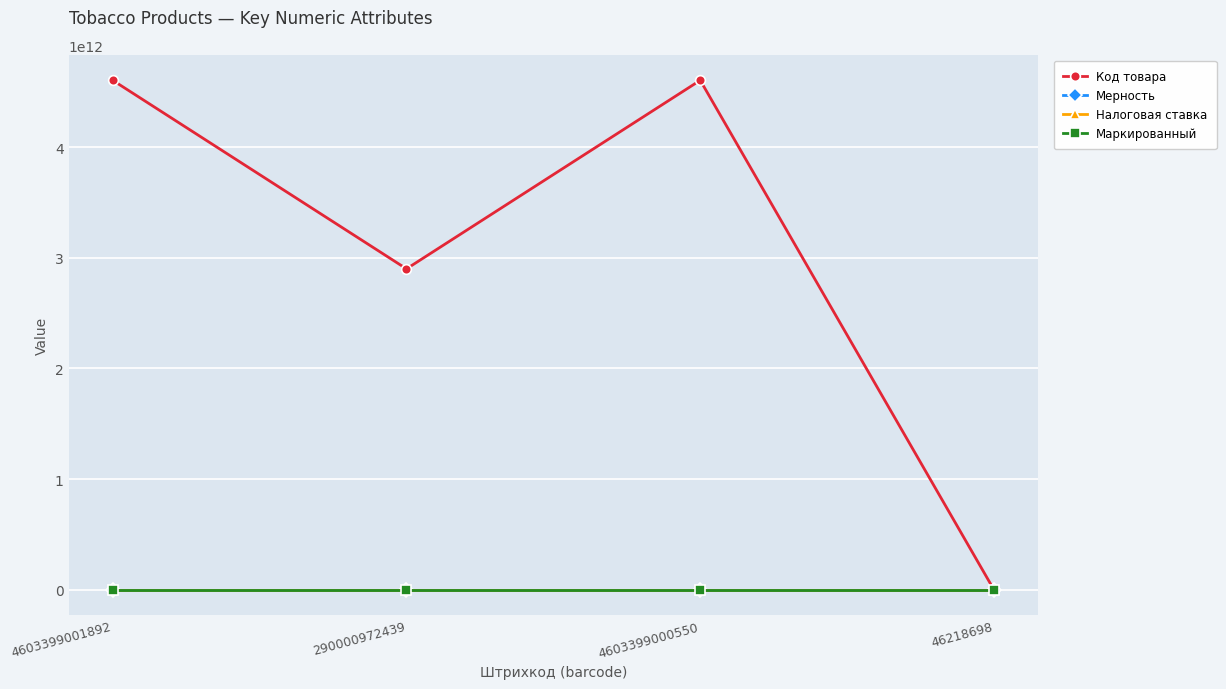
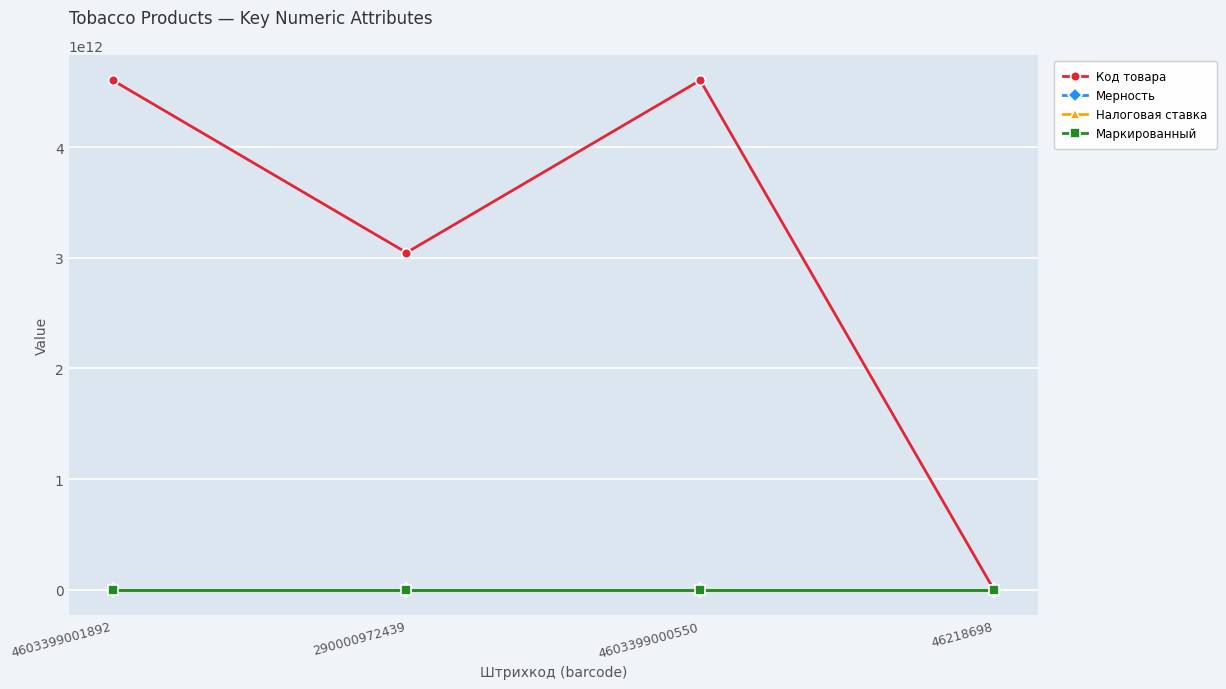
  {
    "Код товара": {
      "4603399001892": 4600000000000,
-     "290000972439": 2900000000000,
+     "290000972439": 3050000000000,
      "4603399000550": 4600000000000
    },
    "Маркированный": {
      "4603399001892": 0,
      "290000972439": 0,
      "4603399000550": 0
    }
  }
